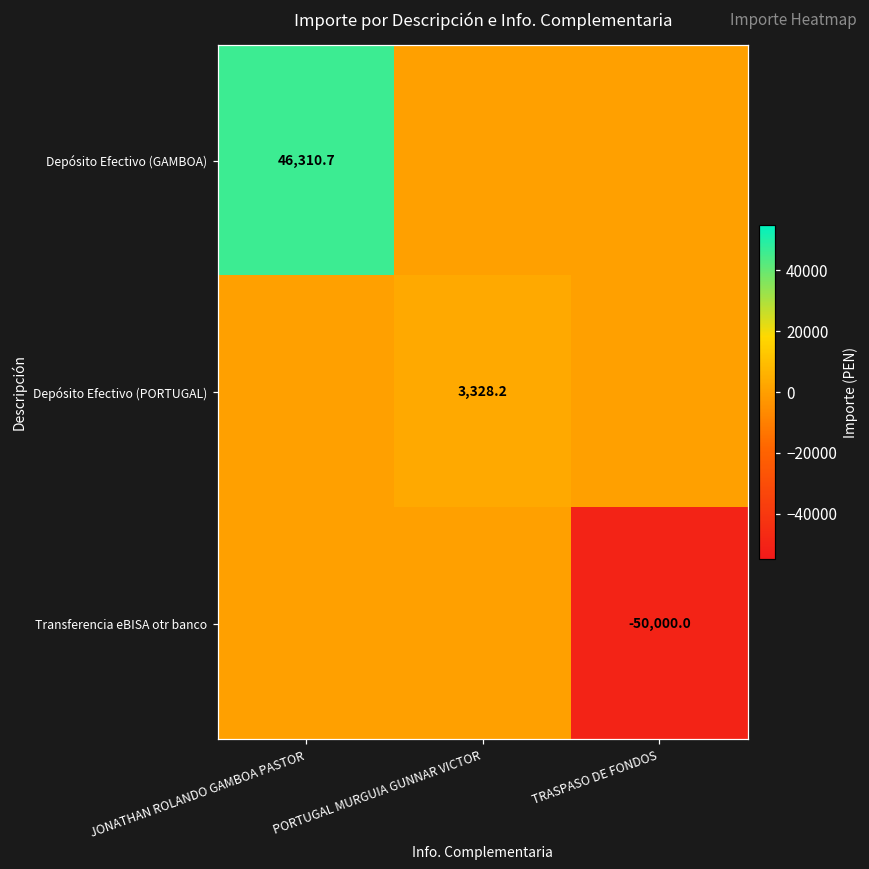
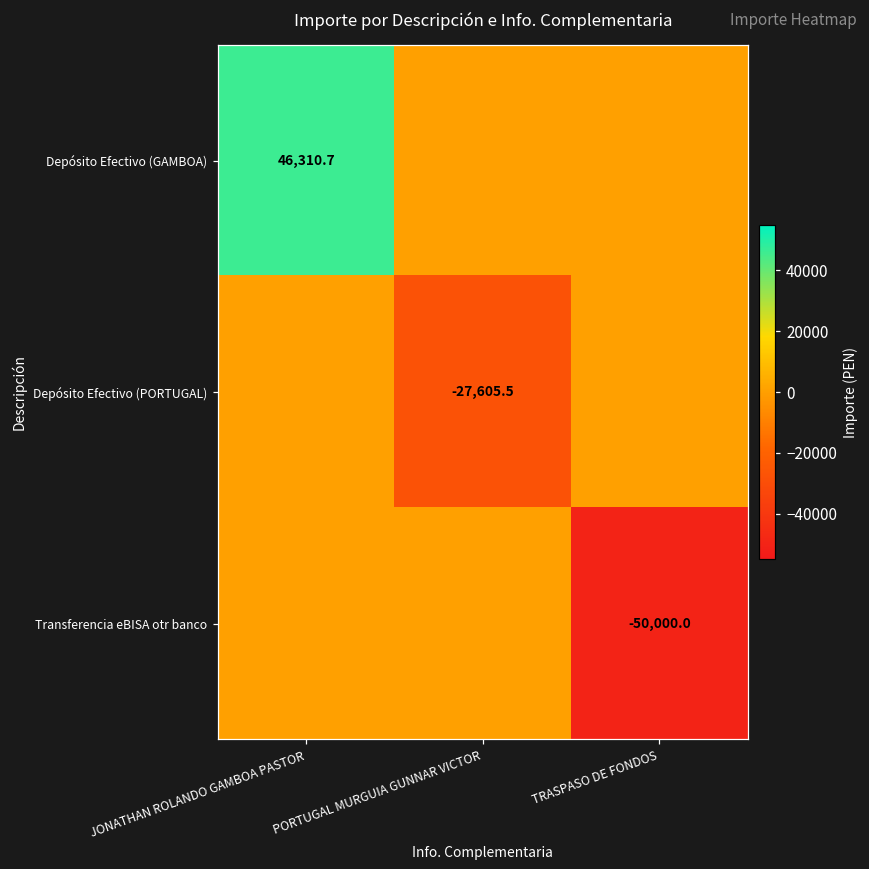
  {
    "Depósito Efectivo (GAMBOA)": {
      "JONATHAN ROLANDO GAMBOA PASTOR": "46,310.7"
    },
    "Depósito Efectivo (PORTUGAL)": {
-     "PORTUGAL MURGUIA GUNNAR VICTOR": "3,328.2"
+     "PORTUGAL MURGUIA GUNNAR VICTOR": "-27,605.5"
    },
    "Transferencia eBISA otr banco": {
      "TRASPASO DE FONDOS": "-50,000.0"
    }
  }
